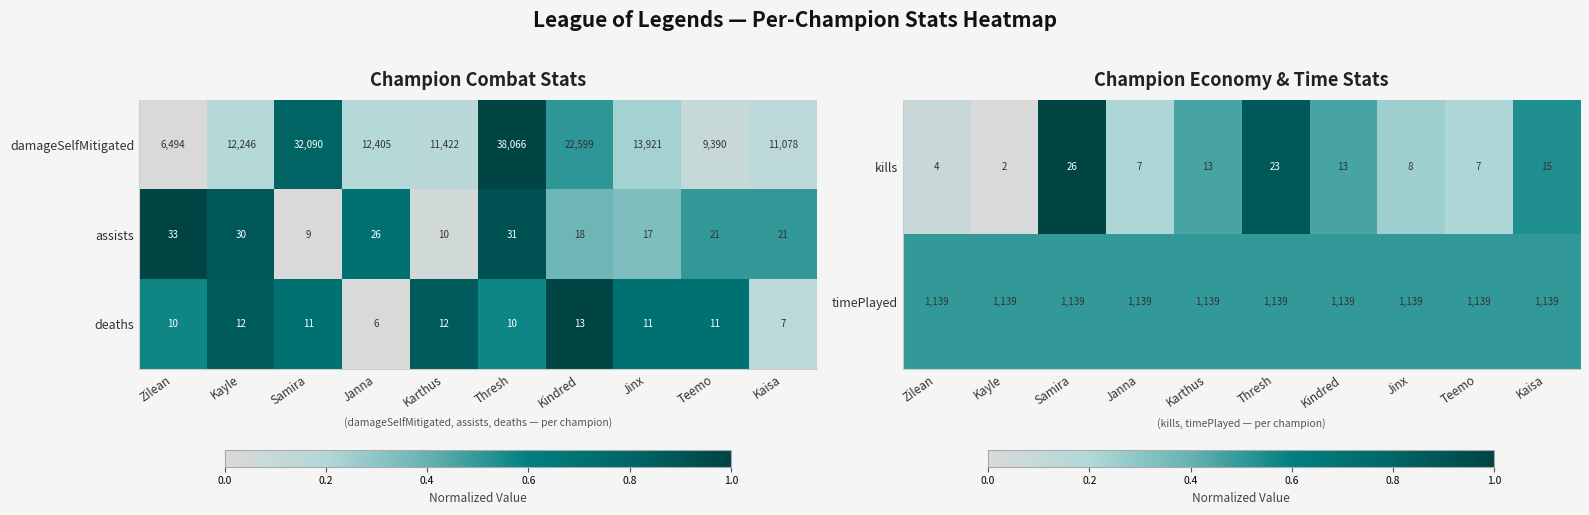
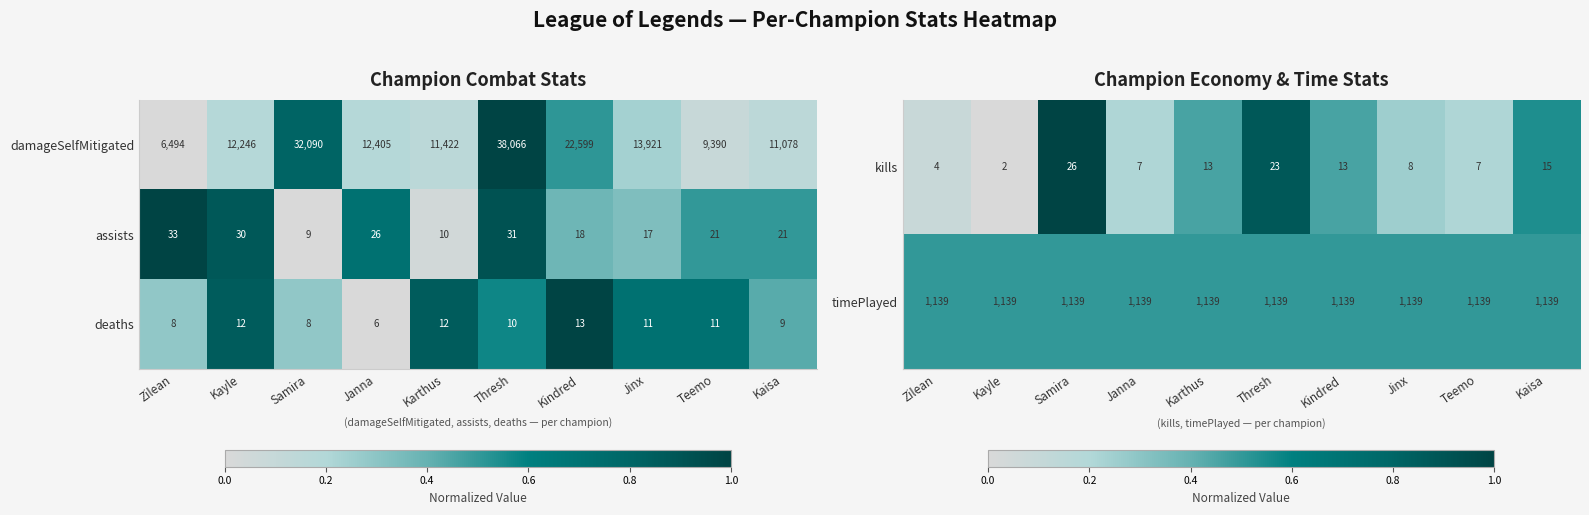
  {
    "Champion Combat Stats": {
      "damageSelfMitigated": {
        "Zilean": "6,494",
        "Kayle": "12,246",
        "Samira": "32,090",
        "Janna": "12,405",
        "Karthus": "11,422",
        "Thresh": "38,066",
        "Kindred": "22,599",
        "Jinx": "13,921",
        "Teemo": "9,390",
        "Kaisa": "11,078"
      },
      "assists": {
        "Zilean": "33",
        "Kayle": "30",
        "Samira": "9",
        "Janna": "26",
        "Karthus": "10",
        "Thresh": "31",
        "Kindred": "18",
        "Jinx": "17",
        "Teemo": "21",
        "Kaisa": "21"
      },
      "deaths": {
-       "Zilean": "10",
+       "Zilean": "8",
        "Kayle": "12",
-       "Samira": "11",
+       "Samira": "8",
        "Janna": "6",
        "Karthus": "12",
        "Thresh": "10",
        "Kindred": "13",
        "Jinx": "11",
        "Teemo": "11",
-       "Kaisa": "7"
+       "Kaisa": "9"
      }
    },
    "Champion Economy & Time Stats": {
      "kills": {
        "Zilean": "4",
        "Kayle": "2",
        "Samira": "26",
        "Janna": "7",
        "Karthus": "13",
        "Thresh": "23",
        "Kindred": "13",
        "Jinx": "8",
        "Teemo": "7",
        "Kaisa": "15"
      },
      "timePlayed": {
        "Zilean": "1,139",
        "Kayle": "1,139",
        "Samira": "1,139",
        "Janna": "1,139",
        "Karthus": "1,139",
        "Thresh": "1,139",
        "Kindred": "1,139",
        "Jinx": "1,139",
        "Teemo": "1,139",
        "Kaisa": "1,139"
      }
    }
  }
